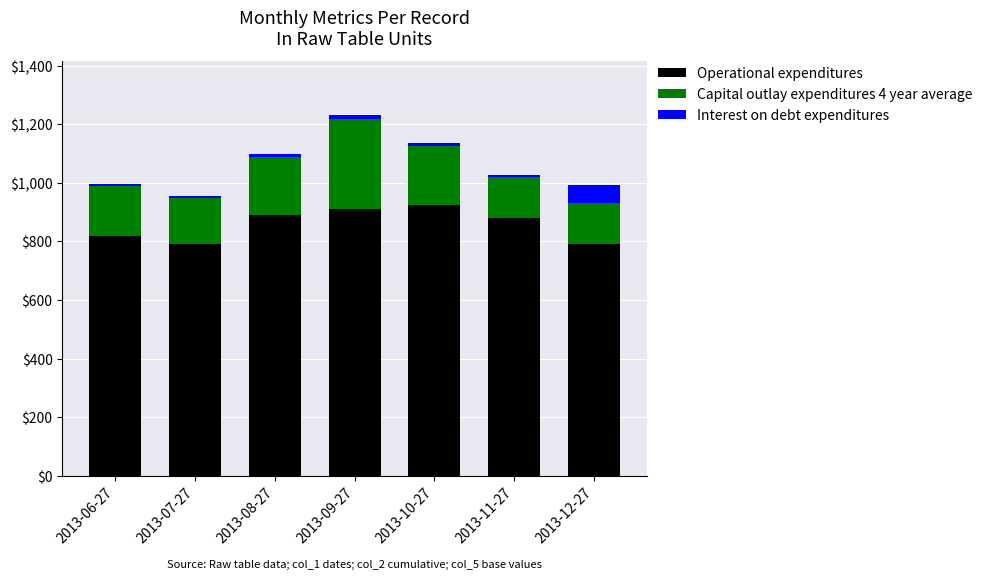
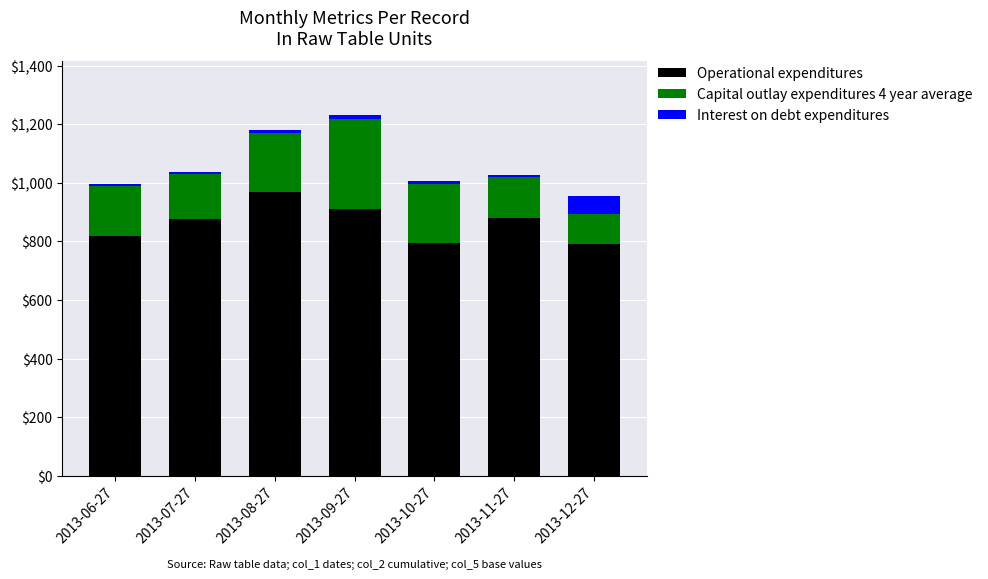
  {
    "Operational expenditures": {
      "2013-06-27": "$820",
-     "2013-07-27": "$790",
-     "2013-08-27": "$890",
+     "2013-07-27": "$880",
+     "2013-08-27": "$970",
      "2013-09-27": "$910",
-     "2013-10-27": "$920",
+     "2013-10-27": "$800",
      "2013-11-27": "$880",
      "2013-12-27": "$790"
    },
    "Capital outlay expenditures 4 year average": {
      "2013-06-27": "$170",
      "2013-07-27": "$160",
      "2013-08-27": "$200",
      "2013-09-27": "$310",
      "2013-10-27": "$200",
      "2013-11-27": "$140",
-     "2013-12-27": "$140"
+     "2013-12-27": "$100"
    },
    "Interest on debt expenditures": {
      "2013-08-27": "$10",
      "2013-09-27": "$20",
      "2013-10-27": "$10",
      "2013-12-27": "$60"
    }
  }
